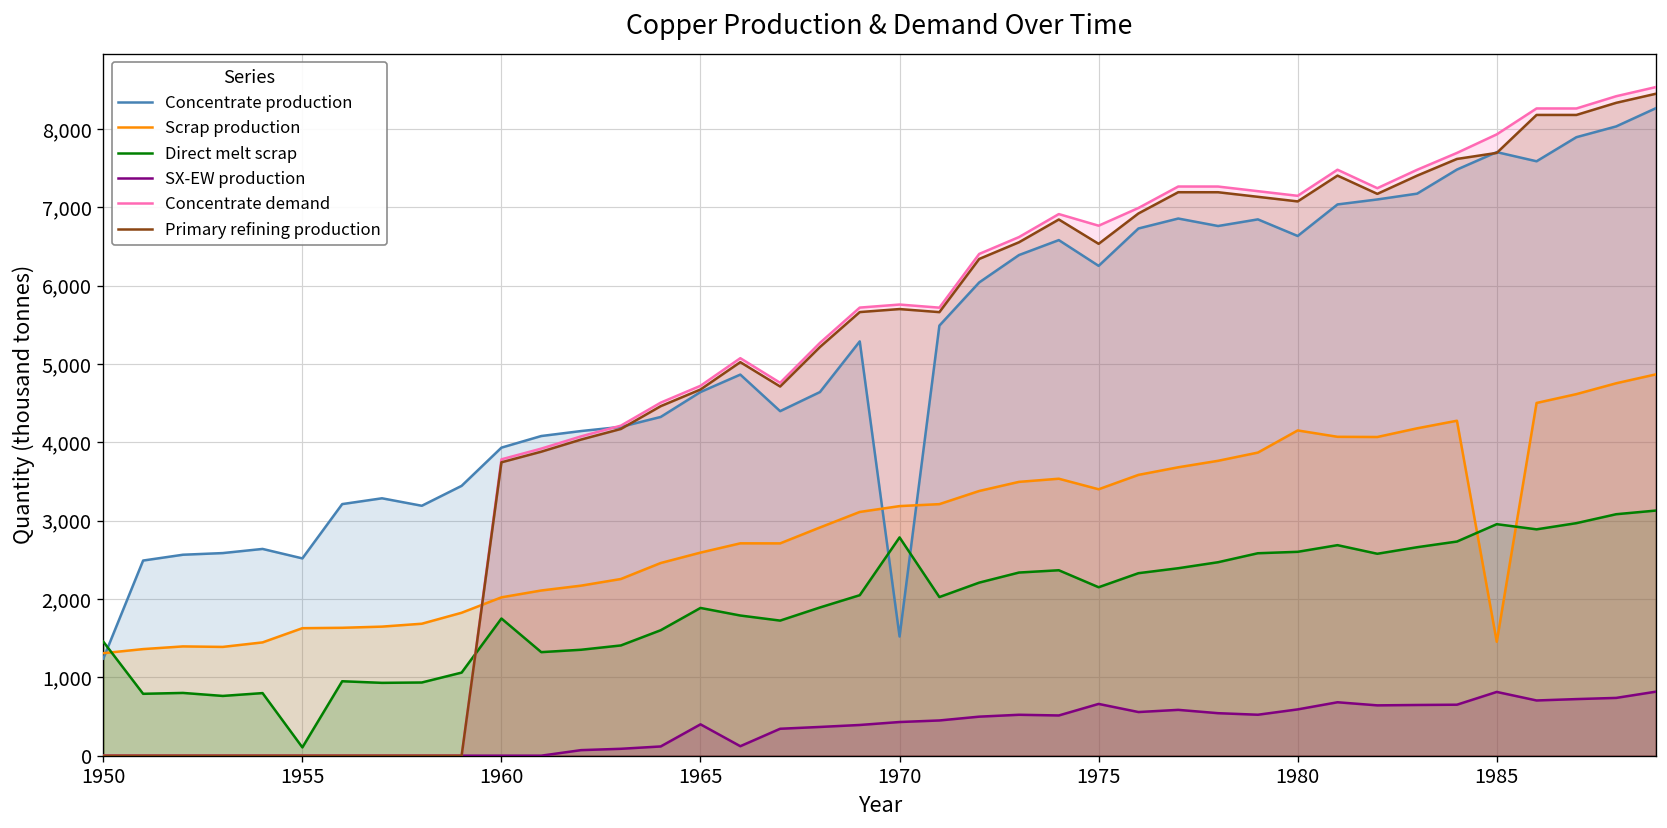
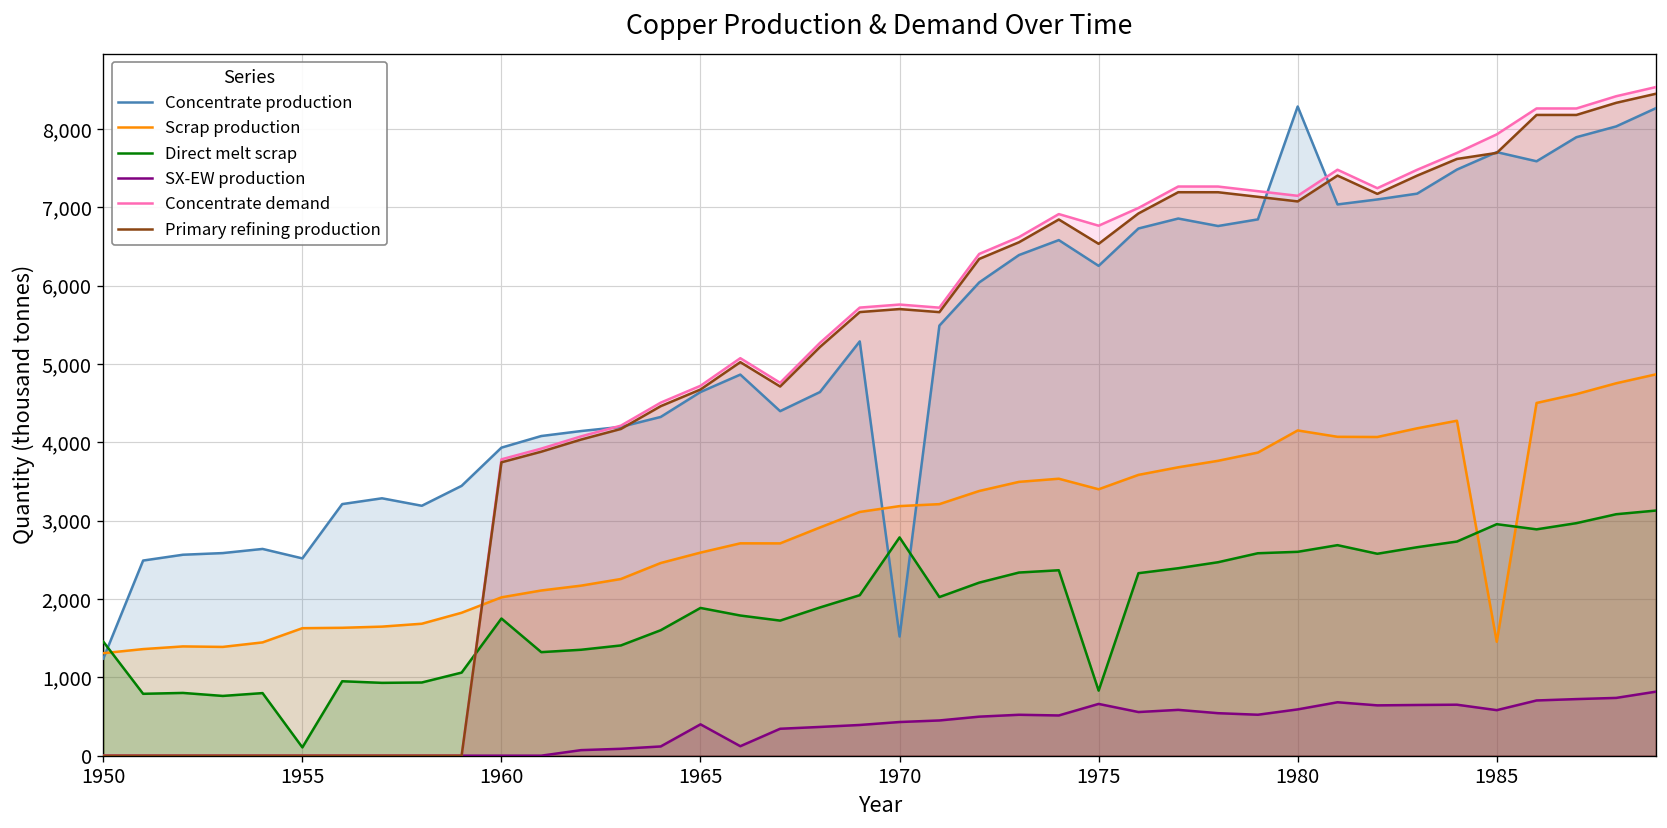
  {
    "Concentrate production": {
      "1950": "1,200",
      "1955": "2,500",
      "1960": "3,900",
      "1970": "1,500",
      "1975": "6,300",
-     "1980": "6,600"
+     "1980": "8,300"
    },
    "Scrap production": {
      "1950": "1,300",
      "1955": "1,600",
      "1960": "2,000",
      "1965": "2,600",
      "1970": "3,200",
      "1975": "3,400",
      "1980": "4,200",
      "1985": "1,500"
    },
    "Direct melt scrap": {
      "1950": "1,500",
      "1955": "100",
      "1960": "1,800",
      "1965": "1,900",
      "1970": "2,800",
-     "1975": "2,200",
+     "1975": "800",
      "1980": "2,600",
      "1985": "3,000"
    },
    "SX-EW production": {
      "1960": "0",
      "1965": "400",
      "1970": "400",
      "1975": "700",
      "1980": "600",
-     "1985": "800"
+     "1985": "600"
    },
    "Concentrate demand": {
      "1965": "4,700",
      "1970": "5,800",
      "1975": "6,800",
      "1980": "7,100",
      "1985": "7,900"
    },
    "Primary refining production": {
      "1970": "5,700",
      "1975": "6,500",
      "1980": "7,100"
    }
  }
